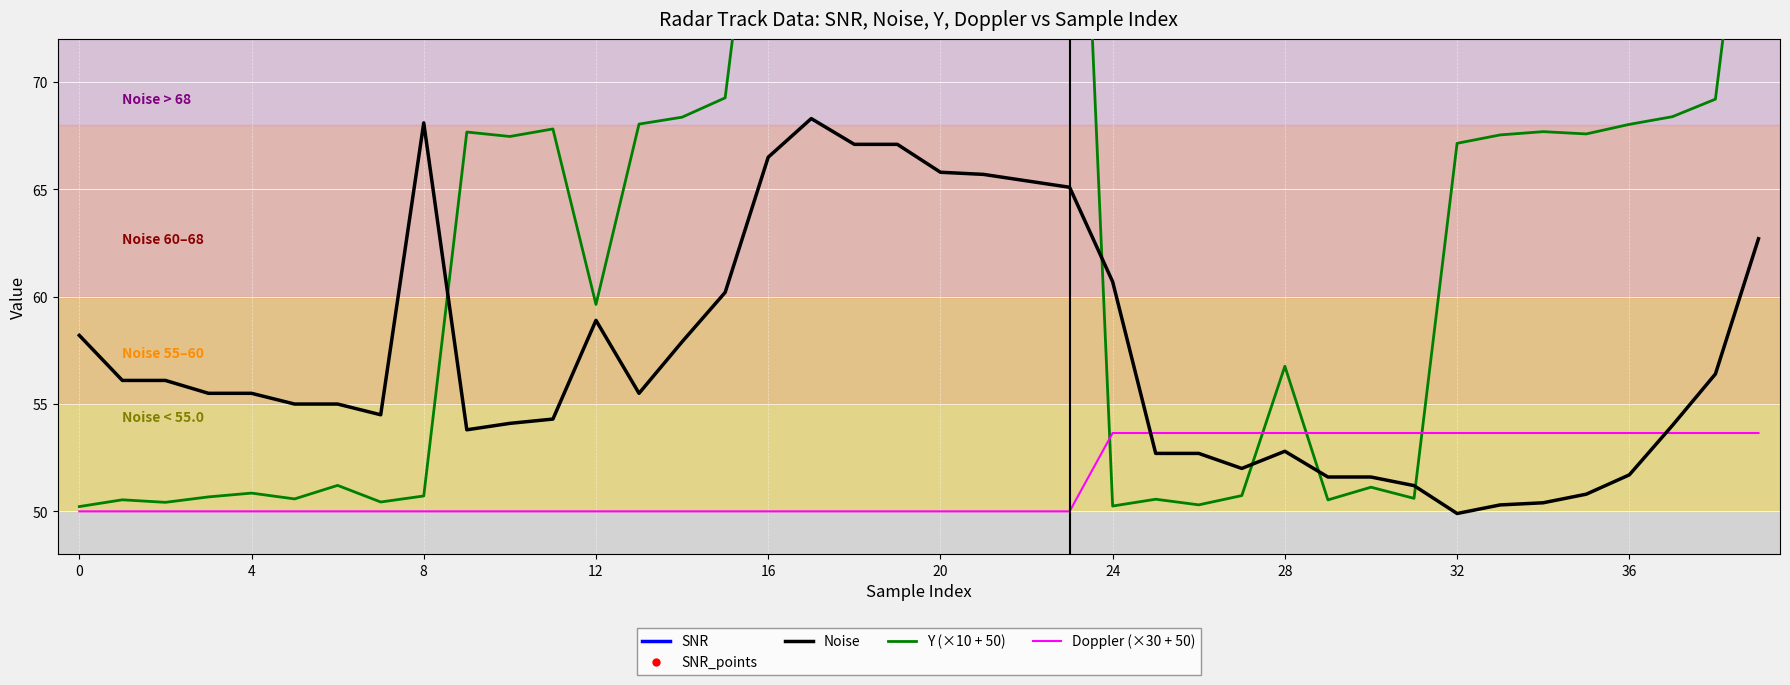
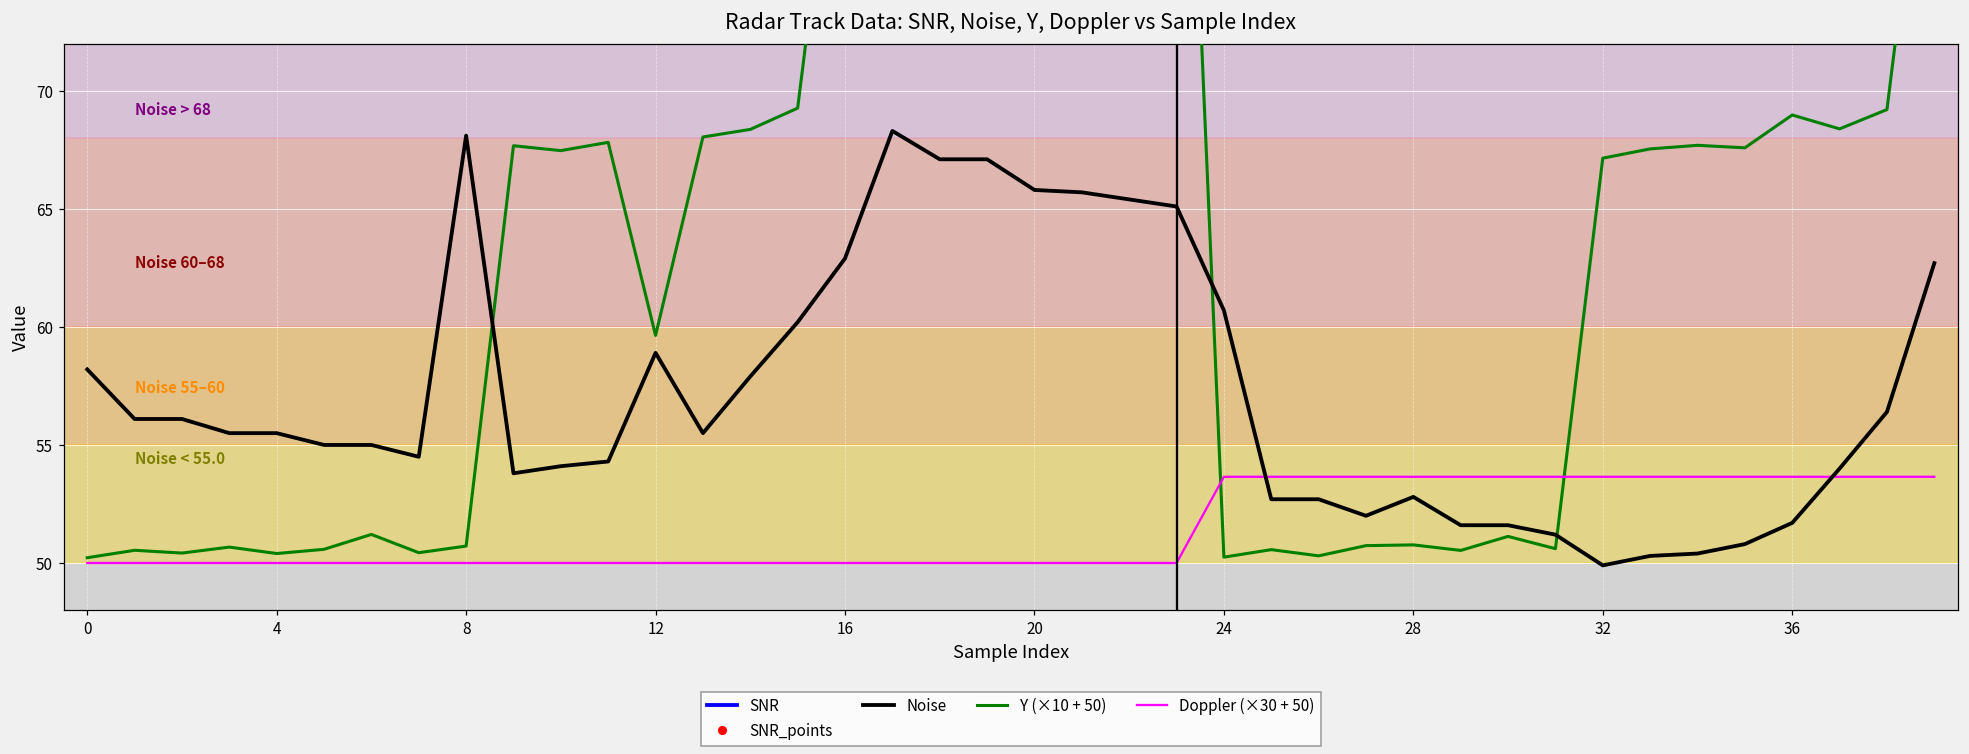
  {
    "Noise": {
      "0": 58.2,
      "4": 55.5,
      "8": 68.1,
      "12": 58.9,
-     "16": 66.5,
+     "16": 62.9,
      "20": 65.8,
      "24": 60.7,
      "28": 52.8,
      "32": 49.9,
      "36": 51.7
    },
    "Y (×10 + 50)": {
      "0": 50.2,
-     "4": 50.9,
+     "4": 50.4,
      "8": 50.7,
      "12": 59.6,
      "24": 50.2,
-     "28": 56.8,
+     "28": 50.8,
      "32": 67.1,
-     "36": 68.0
+     "36": 69.0
    },
    "Doppler (×30 + 50)": {
      "0": 50.0,
      "4": 50.0,
      "8": 50.0,
      "12": 50.0,
      "16": 50.0,
      "20": 50.0,
      "24": 53.7,
      "28": 53.7,
      "32": 53.7,
      "36": 53.7
    }
  }
